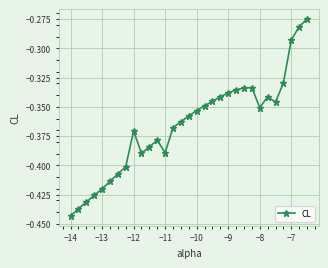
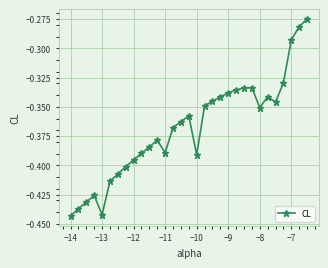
  {
    "−14": -0.443,
-   "−13": -0.420,
-   "−12": -0.371,
+   "−13": -0.442,
+   "−12": -0.395,
    "−11": -0.389,
-   "−10": -0.353,
+   "−10": -0.391,
    "−9": -0.338,
    "−8": -0.351,
    "−7": -0.293
  }
